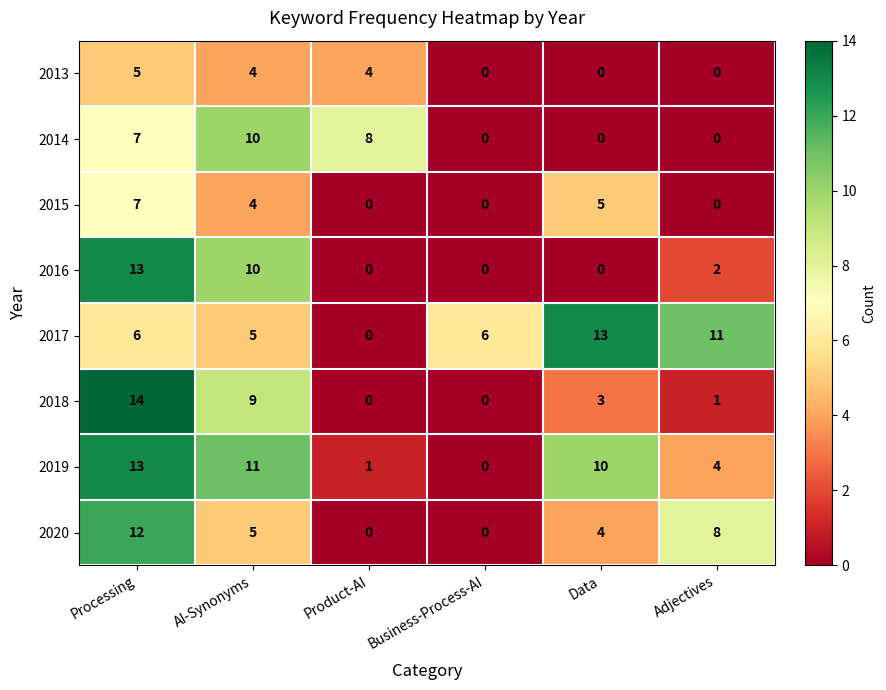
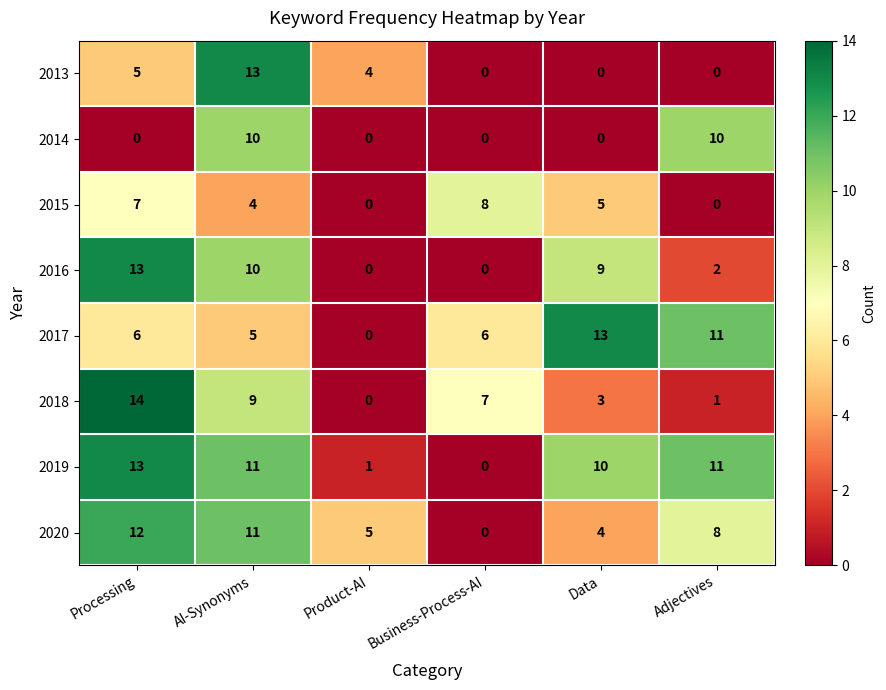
  {
    "2013": {
      "Processing": 5,
-     "AI-Synonyms": 4,
+     "AI-Synonyms": 13,
      "Product-AI": 4,
      "Business-Process-AI": 0,
      "Data": 0,
      "Adjectives": 0
    },
    "2014": {
-     "Processing": 7,
+     "Processing": 0,
      "AI-Synonyms": 10,
-     "Product-AI": 8,
+     "Product-AI": 0,
      "Business-Process-AI": 0,
      "Data": 0,
-     "Adjectives": 0
+     "Adjectives": 10
    },
    "2015": {
      "Processing": 7,
      "AI-Synonyms": 4,
      "Product-AI": 0,
-     "Business-Process-AI": 0,
+     "Business-Process-AI": 8,
      "Data": 5,
      "Adjectives": 0
    },
    "2016": {
      "Processing": 13,
      "AI-Synonyms": 10,
      "Product-AI": 0,
      "Business-Process-AI": 0,
-     "Data": 0,
+     "Data": 9,
      "Adjectives": 2
    },
    "2017": {
      "Processing": 6,
      "AI-Synonyms": 5,
      "Product-AI": 0,
      "Business-Process-AI": 6,
      "Data": 13,
      "Adjectives": 11
    },
    "2018": {
      "Processing": 14,
      "AI-Synonyms": 9,
      "Product-AI": 0,
-     "Business-Process-AI": 0,
+     "Business-Process-AI": 7,
      "Data": 3,
      "Adjectives": 1
    },
    "2019": {
      "Processing": 13,
      "AI-Synonyms": 11,
      "Product-AI": 1,
      "Business-Process-AI": 0,
      "Data": 10,
-     "Adjectives": 4
+     "Adjectives": 11
    },
    "2020": {
      "Processing": 12,
-     "AI-Synonyms": 5,
-     "Product-AI": 0,
+     "AI-Synonyms": 11,
+     "Product-AI": 5,
      "Business-Process-AI": 0,
      "Data": 4,
      "Adjectives": 8
    }
  }
